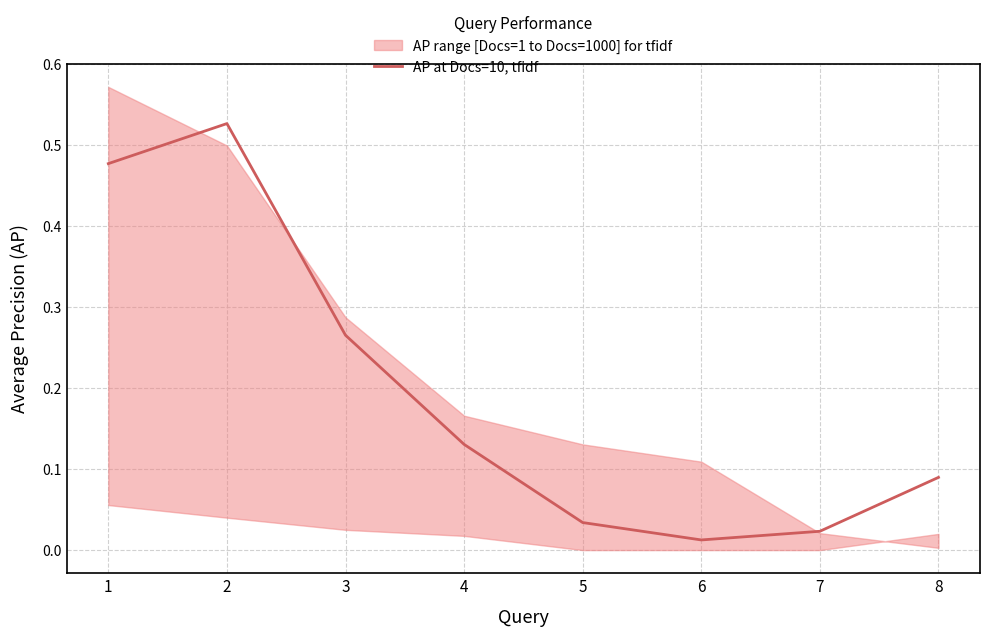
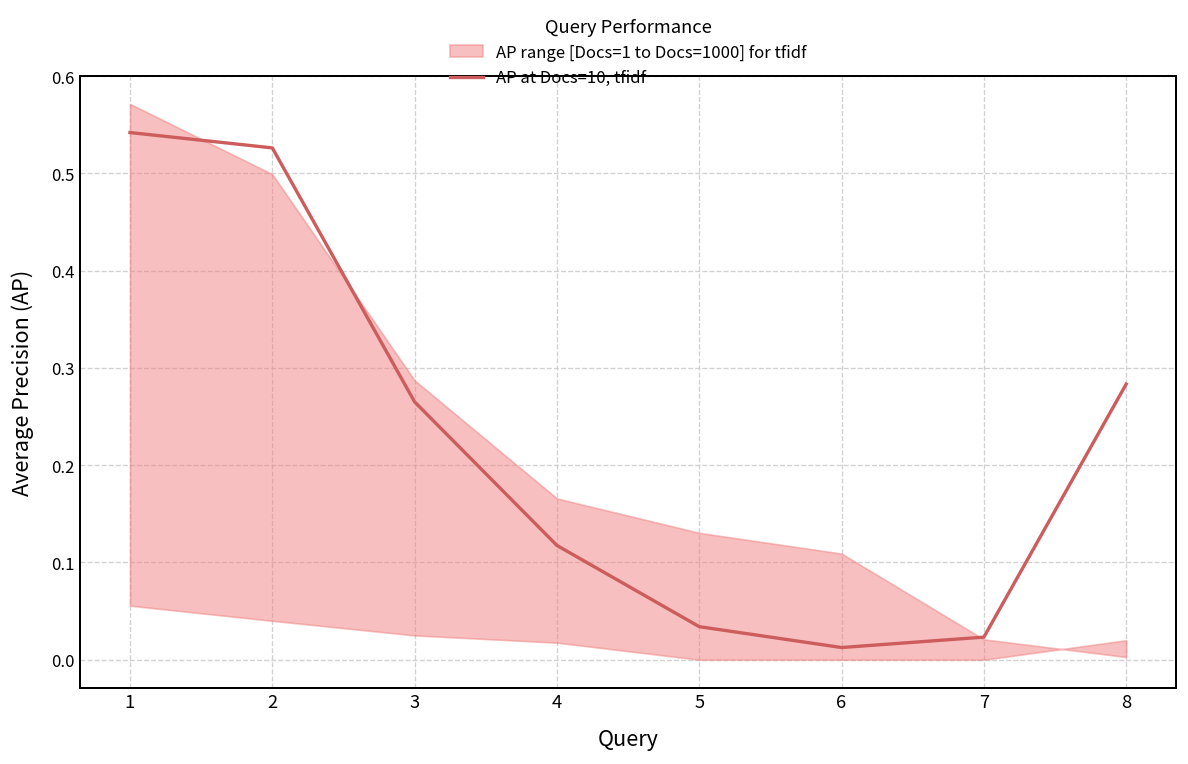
  {
    "AP at Docs=10, tfidf": {
-     "1": 0.48,
+     "1": 0.54,
      "2": 0.53,
      "3": 0.27,
-     "4": 0.13,
+     "4": 0.12,
      "5": 0.03,
      "6": 0.01,
-     "8": 0.09
+     "8": 0.28
    }
  }
